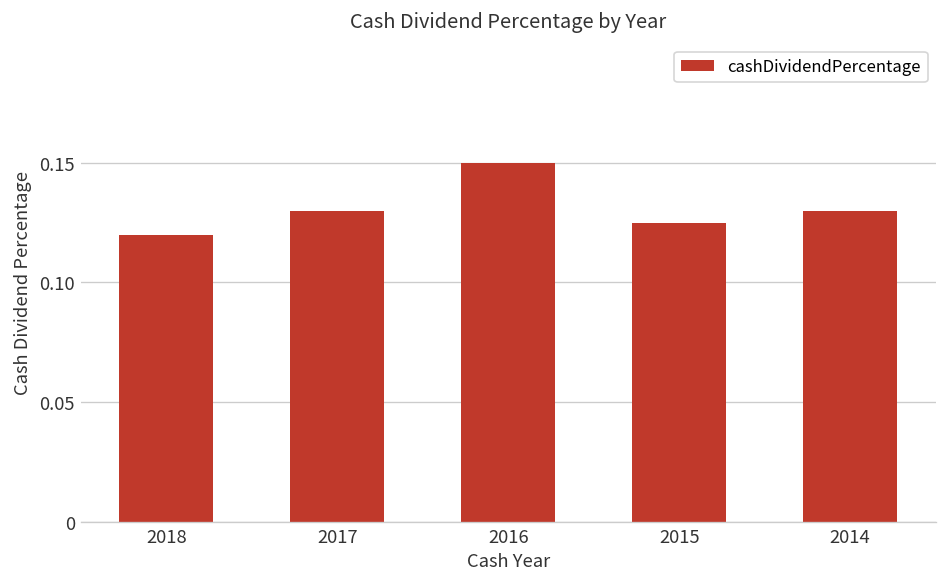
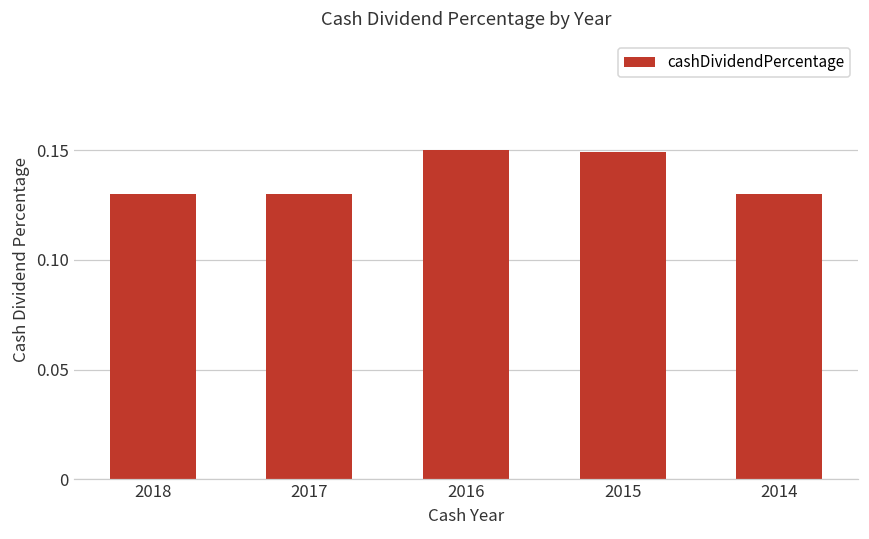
  {
-   "2018": 0.12,
+   "2018": 0.13,
    "2017": 0.130,
    "2016": 0.150,
-   "2015": 0.125,
+   "2015": 0.149,
    "2014": 0.130
  }
